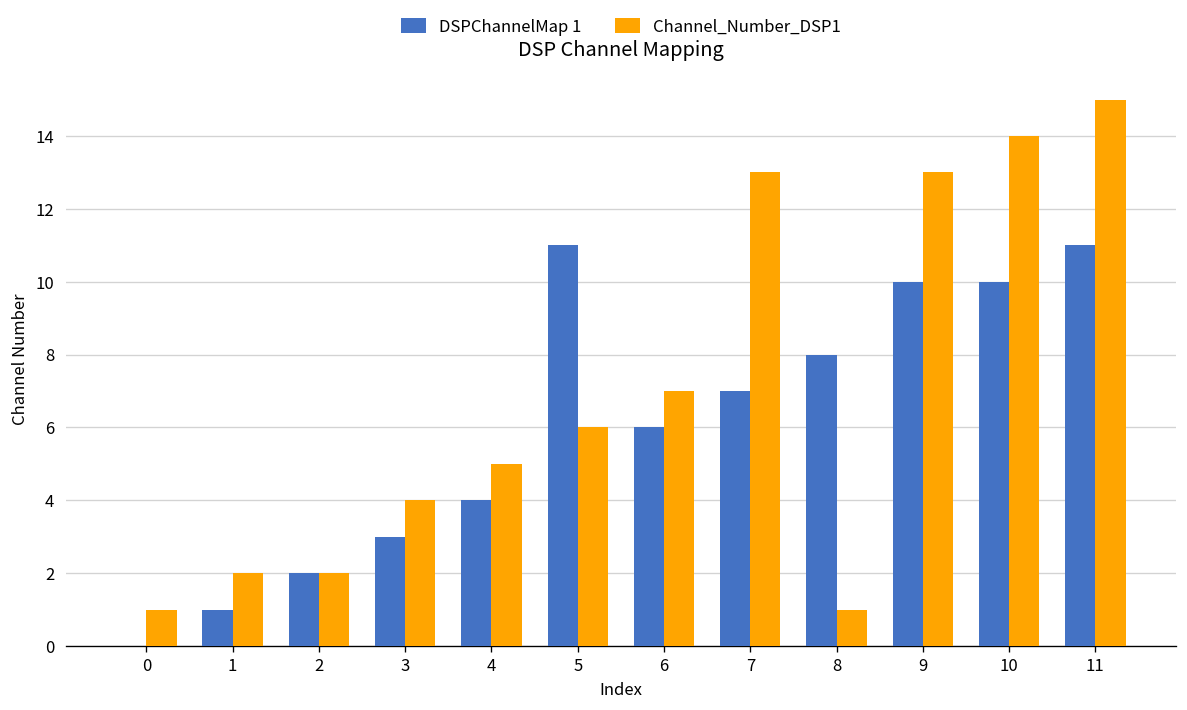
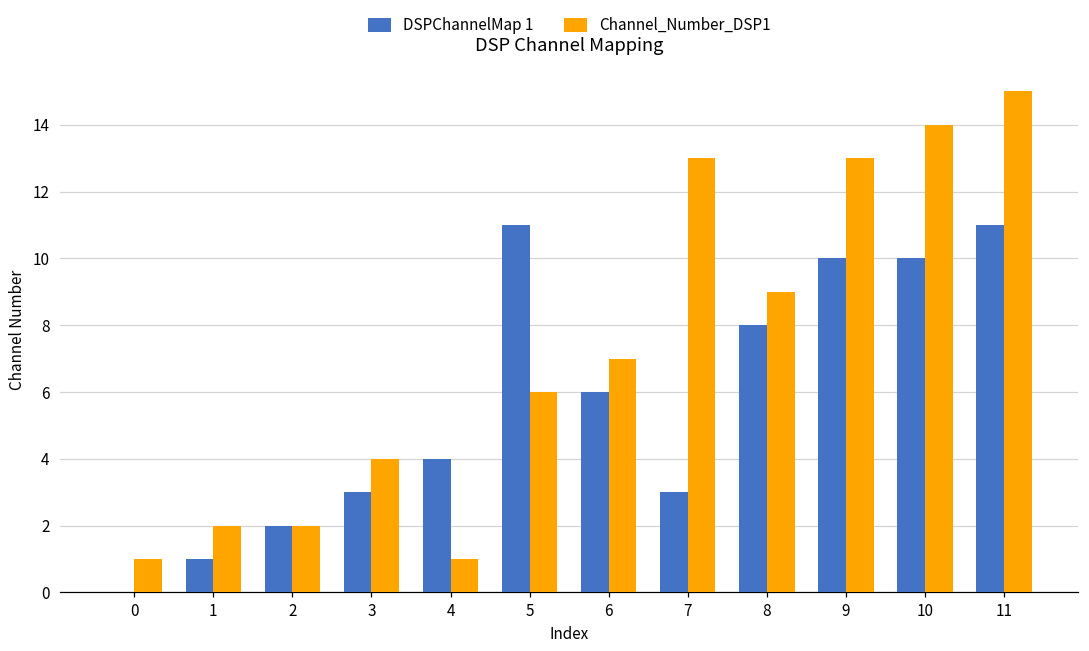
  {
    "DSPChannelMap 1": {
      "0": 0,
      "1": 1,
      "2": 2,
      "3": 3,
      "4": 4,
      "5": 11,
      "6": 6,
-     "7": 7,
+     "7": 3,
      "8": 8,
      "9": 10,
      "10": 10,
      "11": 11
    },
    "Channel_Number_DSP1": {
      "0": 1,
      "1": 2,
      "2": 2,
      "3": 4,
-     "4": 5,
+     "4": 1,
      "5": 6,
      "6": 7,
      "7": 13,
-     "8": 1,
+     "8": 9,
      "9": 13,
      "10": 14,
      "11": 15
    }
  }
